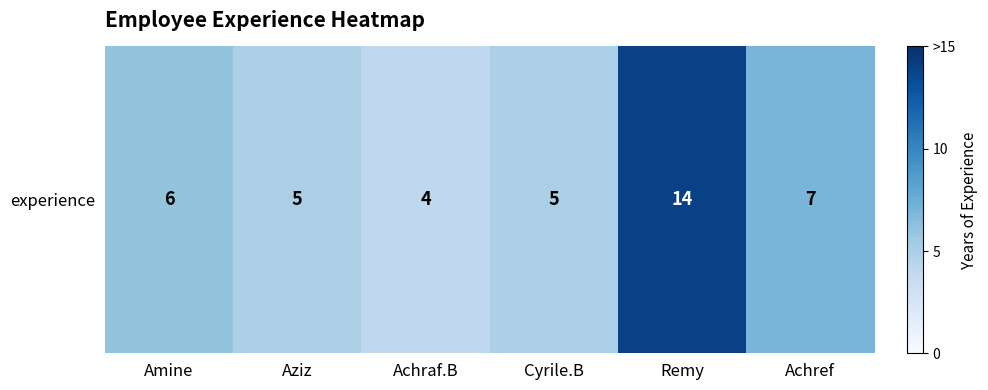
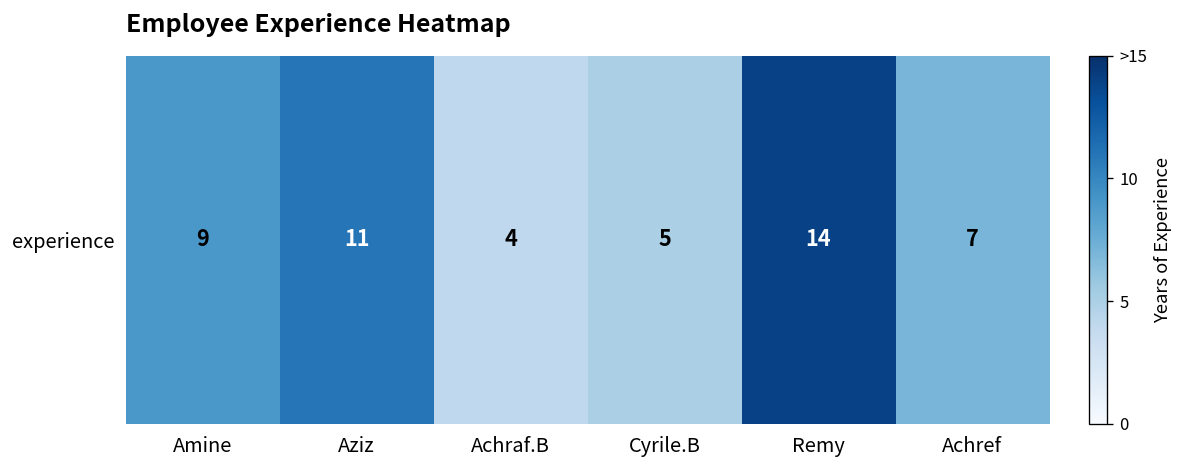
  {
    "experience": {
-     "Amine": 6,
-     "Aziz": 5,
+     "Amine": 9,
+     "Aziz": 11,
      "Achraf.B": 4,
      "Cyrile.B": 5,
      "Remy": 14,
      "Achref": 7
    }
  }
